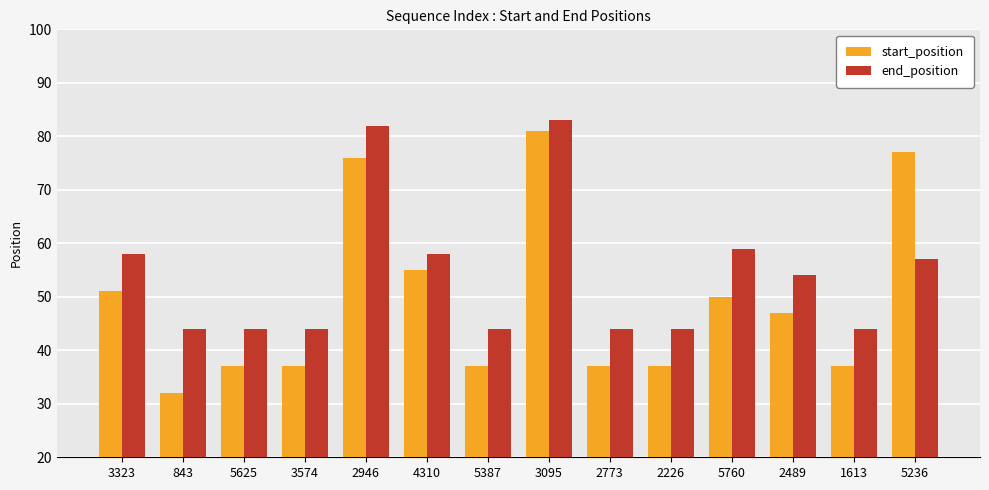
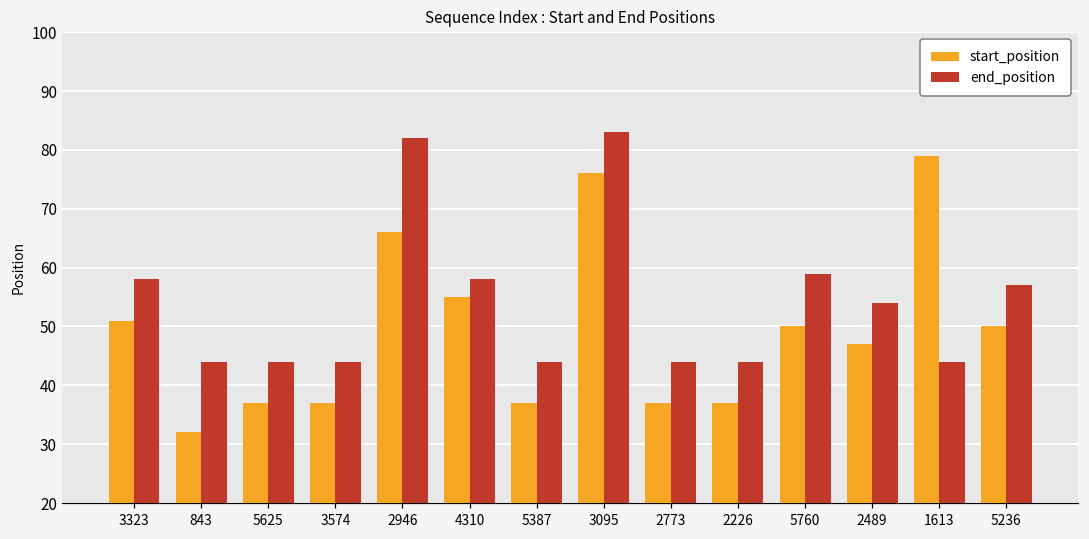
  {
    "start_position": {
      "3323": 51,
      "843": 32,
      "5625": 37,
      "3574": 37,
-     "2946": 76,
+     "2946": 66,
      "4310": 55,
      "5387": 37,
-     "3095": 81,
+     "3095": 76,
      "2773": 37,
      "2226": 37,
      "5760": 50,
      "2489": 47,
-     "1613": 37,
-     "5236": 77
+     "1613": 79,
+     "5236": 50
    },
    "end_position": {
      "3323": 58,
      "843": 44,
      "5625": 44,
      "3574": 44,
      "2946": 82,
      "4310": 58,
      "5387": 44,
      "3095": 83,
      "2773": 44,
      "2226": 44,
      "5760": 59,
      "2489": 54,
      "1613": 44,
      "5236": 57
    }
  }
